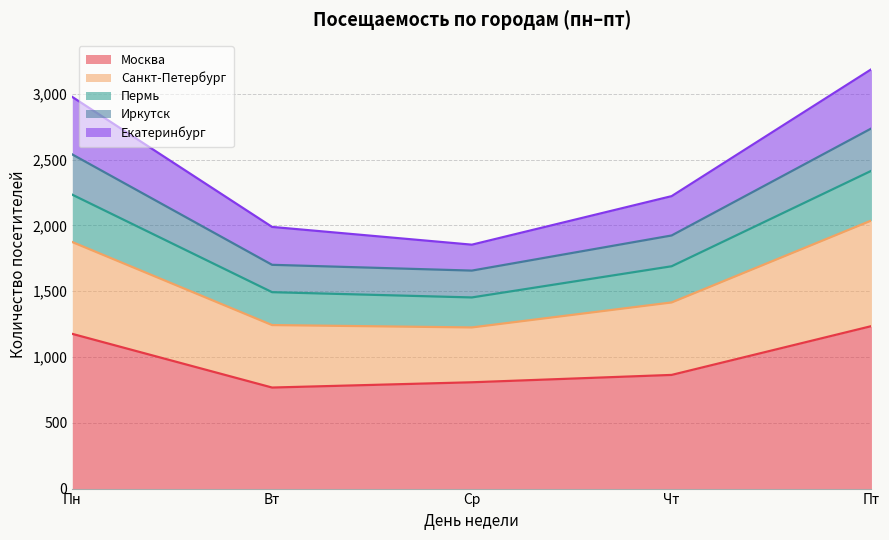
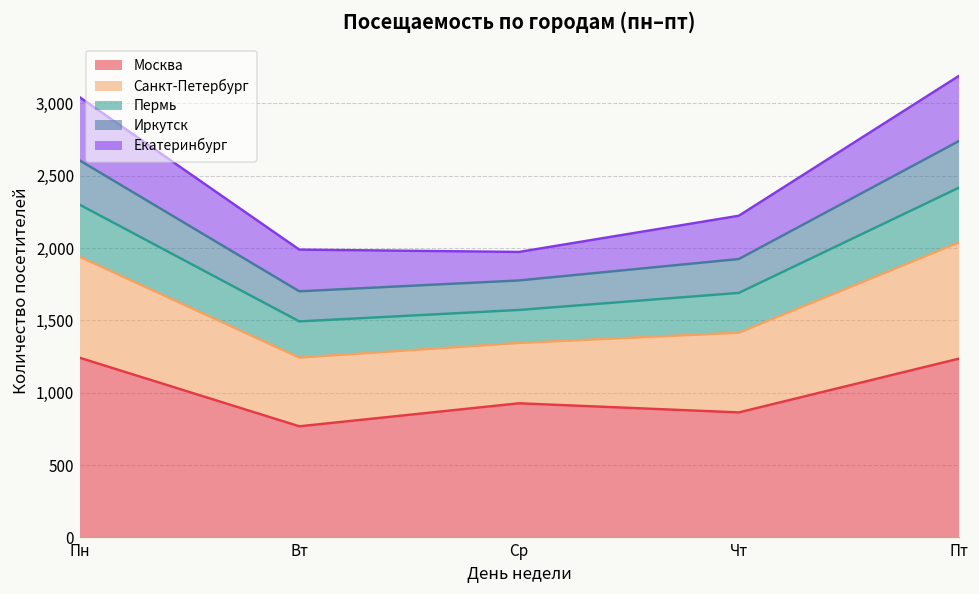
  {
    "Москва": {
-     "Пн": "1,180",
+     "Пн": "1,240",
      "Вт": "770",
-     "Ср": "810",
+     "Ср": "930",
      "Чт": "860",
      "Пт": "1,240"
    },
    "Санкт-Петербург": {
      "Пн": "700",
      "Вт": "480",
      "Ср": "420",
      "Чт": "550",
      "Пт": "800"
    },
    "Екатеринбург": {
      "Пн": "440",
      "Вт": "290",
      "Ср": "200",
      "Чт": "300",
      "Пт": "450"
    }
  }
